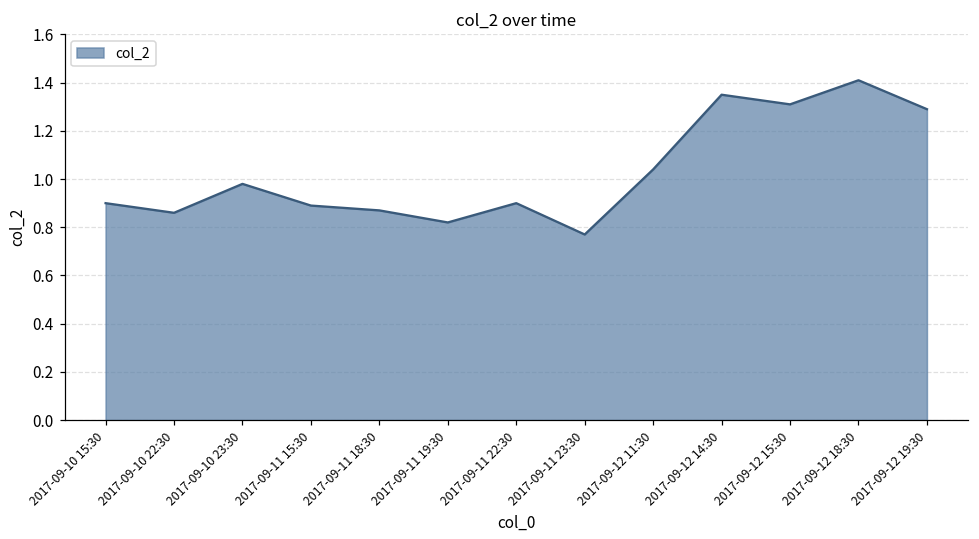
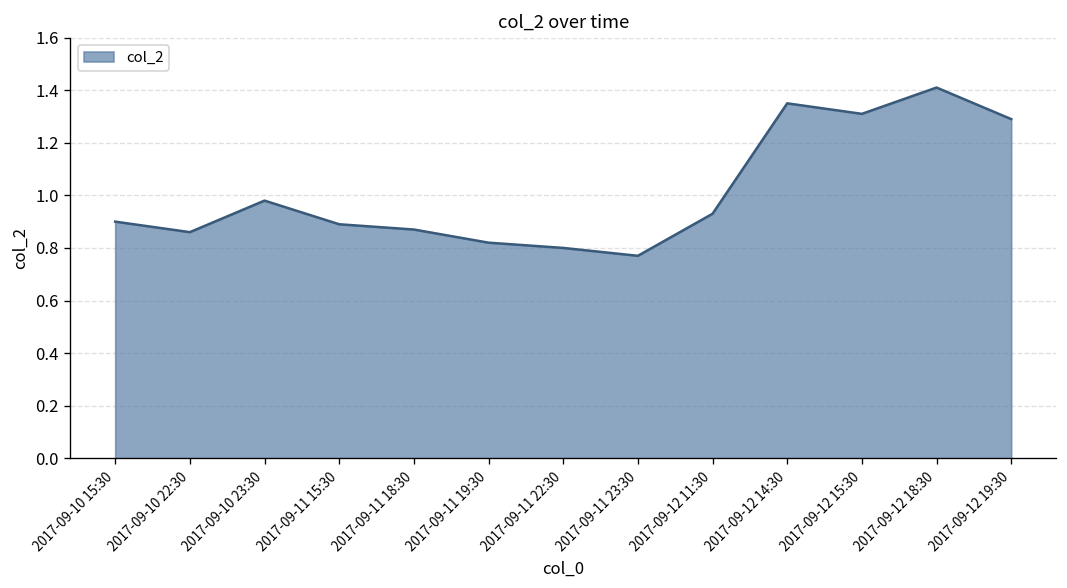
  {
    "2017-09-10 15:30": 0.90,
    "2017-09-10 22:30": 0.86,
    "2017-09-10 23:30": 0.98,
    "2017-09-11 15:30": 0.89,
    "2017-09-11 18:30": 0.87,
    "2017-09-11 19:30": 0.82,
-   "2017-09-11 22:30": 0.9,
+   "2017-09-11 22:30": 0.8,
    "2017-09-11 23:30": 0.77,
-   "2017-09-12 11:30": 1.04,
+   "2017-09-12 11:30": 0.93,
    "2017-09-12 14:30": 1.35,
    "2017-09-12 15:30": 1.31,
    "2017-09-12 18:30": 1.41,
    "2017-09-12 19:30": 1.29
  }
